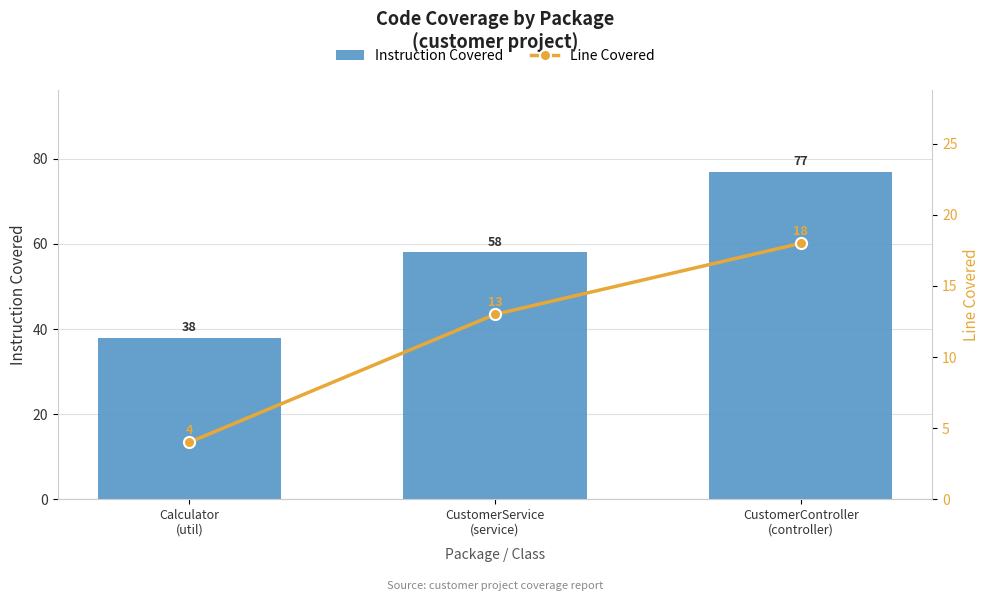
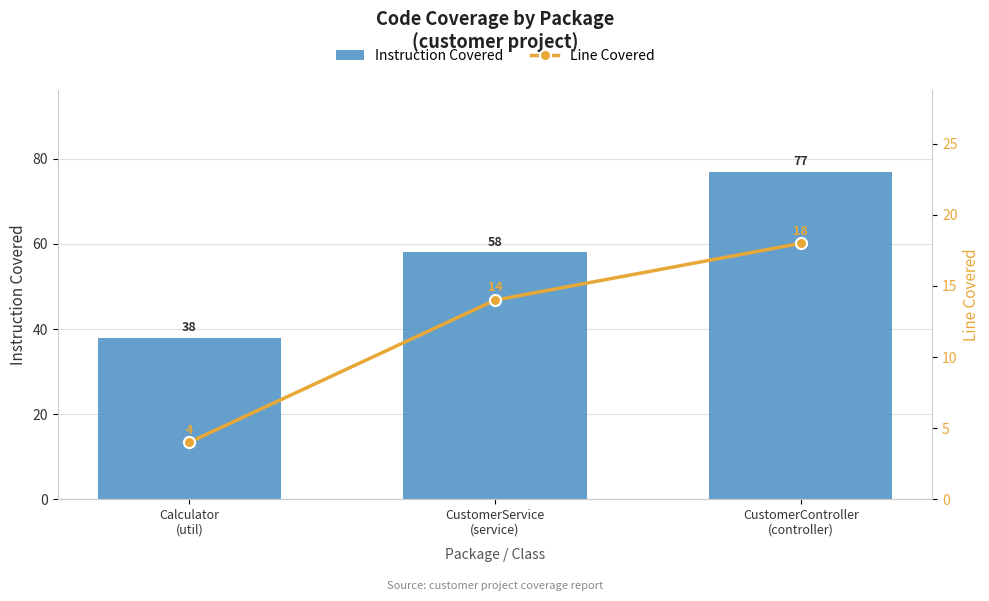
  {
    "Instruction Covered": {
      "Calculator (util)": 38,
      "CustomerService (service)": 58,
      "CustomerController (controller)": 77
    },
    "Line Covered": {
      "Calculator (util)": 4,
-     "CustomerService (service)": 13,
+     "CustomerService (service)": 14,
      "CustomerController (controller)": 18
    }
  }
